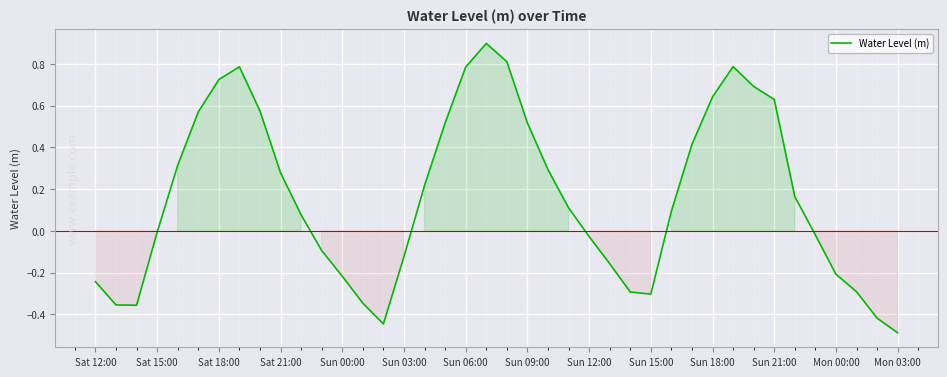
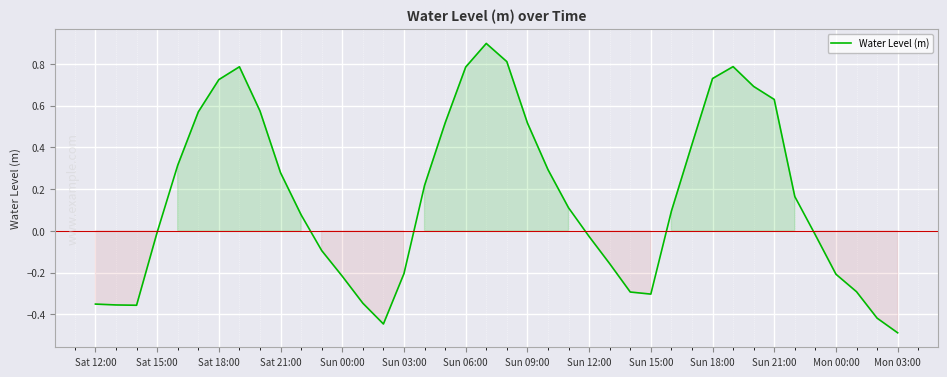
  {
-   "Sat 12:00": -0.24,
+   "Sat 12:00": -0.35,
    "Sat 15:00": -0.01,
    "Sat 18:00": 0.72,
    "Sat 21:00": 0.28,
    "Sun 00:00": -0.22,
-   "Sun 03:00": -0.12,
+   "Sun 03:00": -0.21,
    "Sun 06:00": 0.78,
    "Sun 09:00": 0.52,
    "Sun 12:00": -0.03,
    "Sun 15:00": -0.30,
-   "Sun 18:00": 0.64,
+   "Sun 18:00": 0.73,
    "Sun 21:00": 0.63,
    "Mon 00:00": -0.21,
    "Mon 03:00": -0.49
  }
